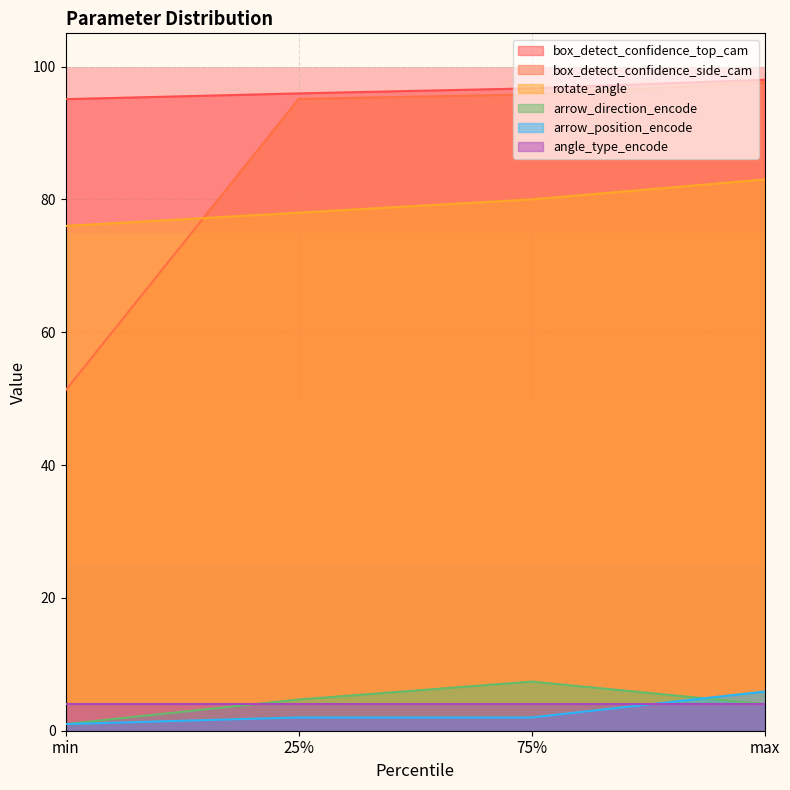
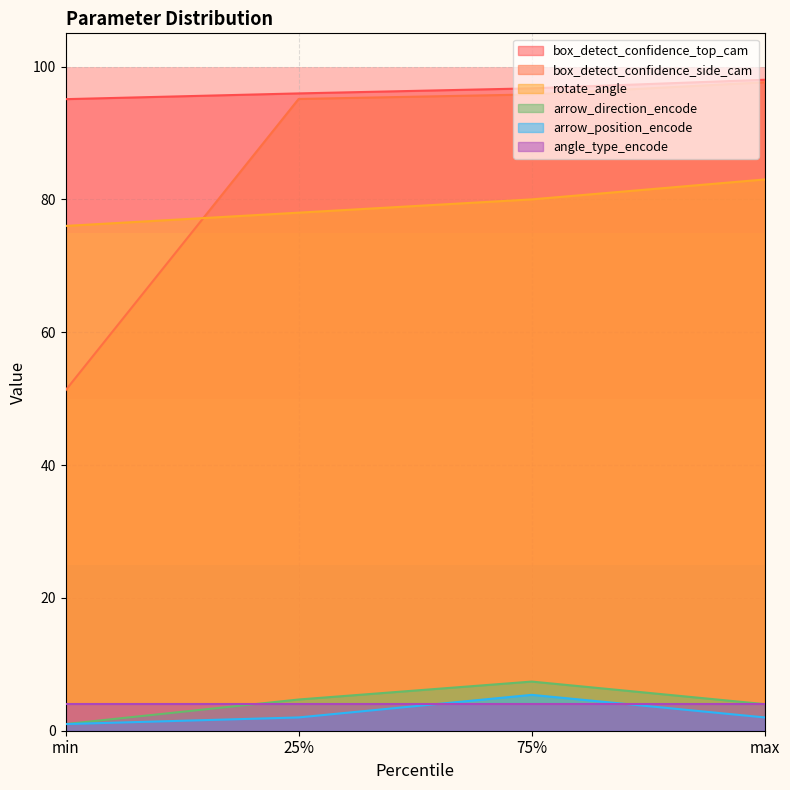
  {
    "arrow_direction_encode": {
      "25%": 5,
      "75%": 7
    },
    "arrow_position_encode": {
      "25%": 2,
-     "75%": 2,
-     "max": 6
+     "75%": 5,
+     "max": 2
    },
    "angle_type_encode": {
      "min": 4,
      "25%": 4,
      "75%": 4
    }
  }
